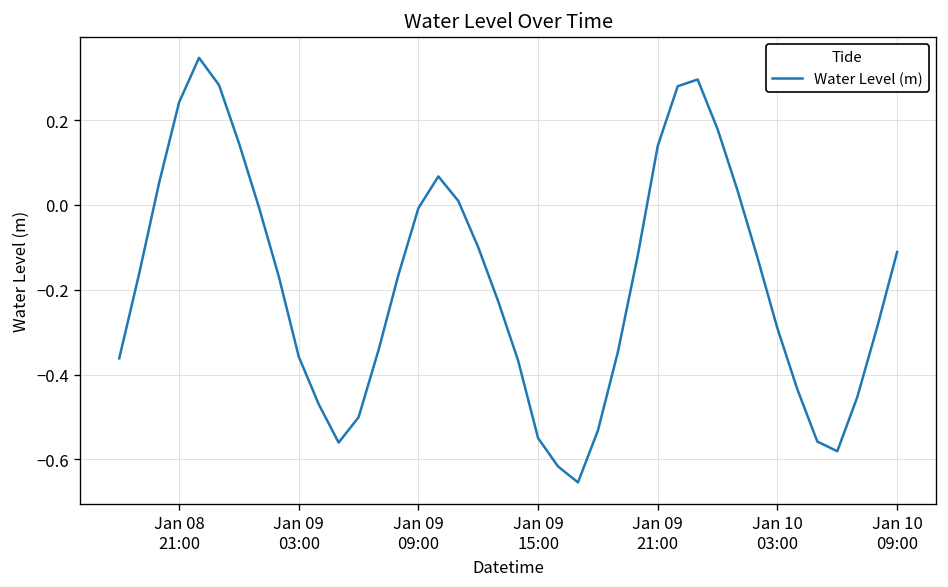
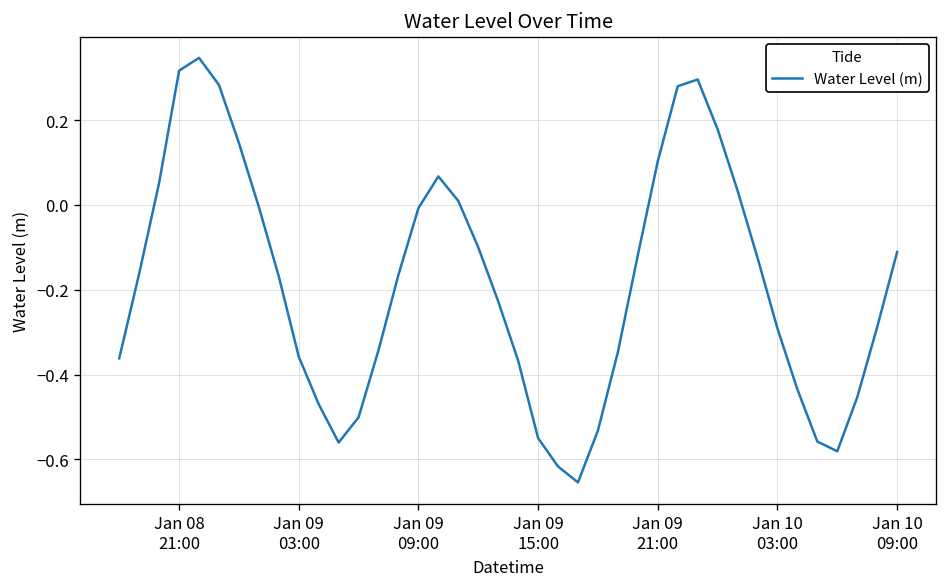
  {
-   "Jan 08 21:00": 0.24,
+   "Jan 08 21:00": 0.32,
    "Jan 09 03:00": -0.36,
    "Jan 09 09:00": -0.01,
    "Jan 09 15:00": -0.55,
-   "Jan 09 21:00": 0.14,
+   "Jan 09 21:00": 0.10,
    "Jan 10 03:00": -0.29,
    "Jan 10 09:00": -0.11
  }
